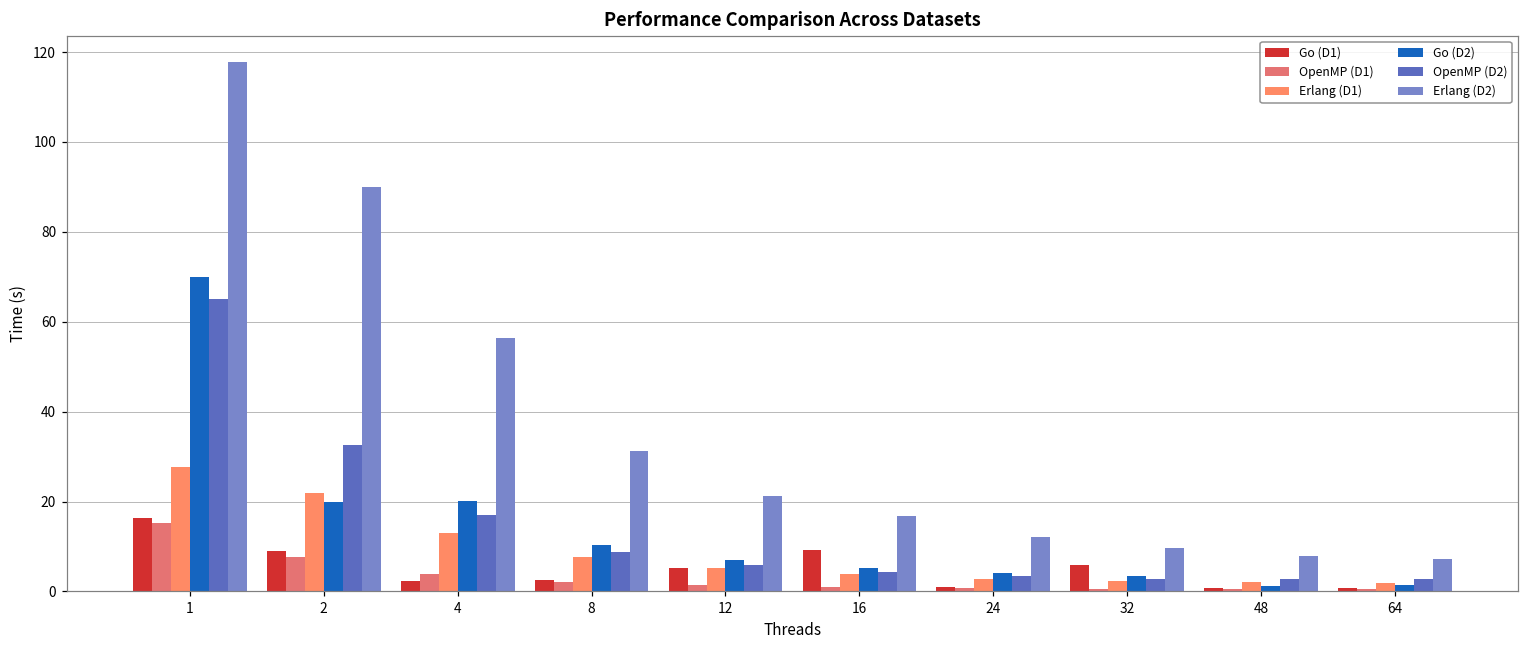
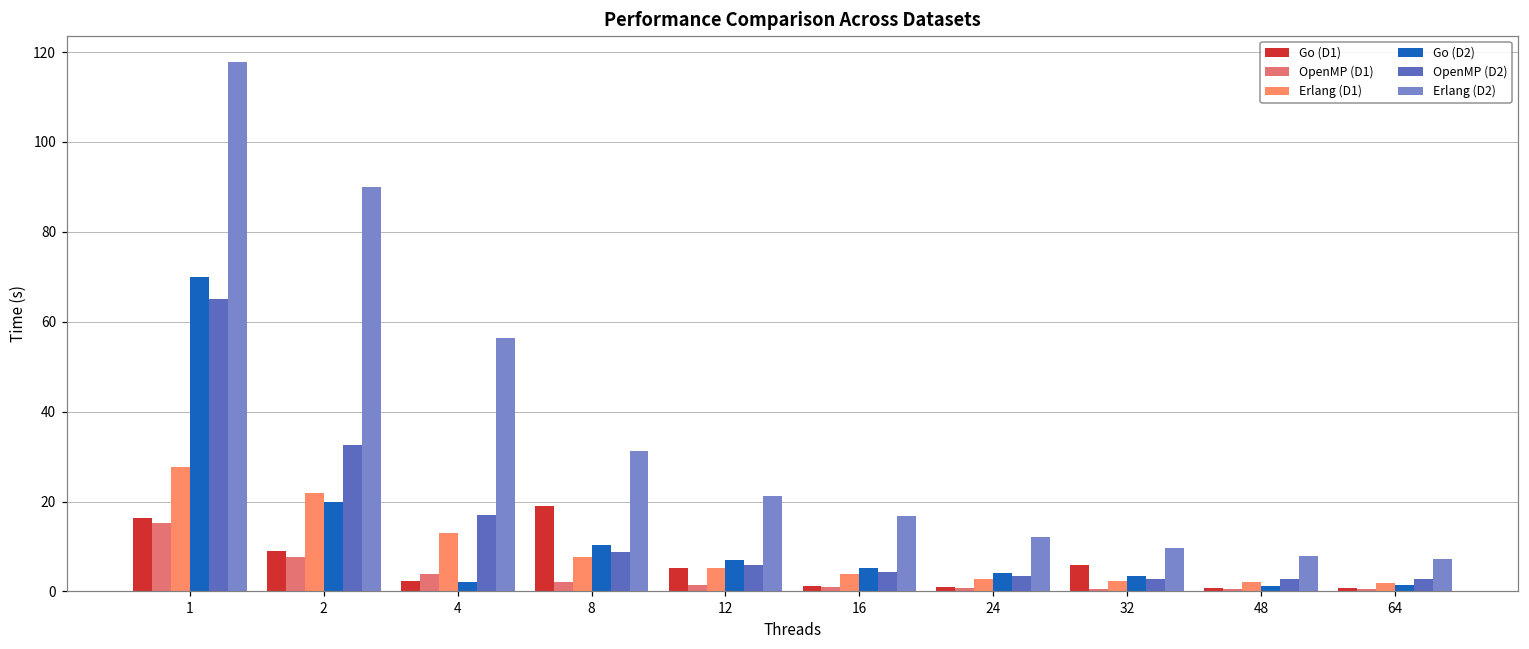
  {
    "Go (D1)": {
      "1": 16,
      "2": 9,
      "4": 2,
-     "8": 2,
+     "8": 19,
      "12": 5,
-     "16": 9,
+     "16": 1,
      "24": 1,
      "32": 6,
      "48": 1,
      "64": 1
    },
    "Go (D2)": {
      "1": 70,
      "2": 20,
-     "4": 20,
+     "4": 2,
      "8": 10,
      "12": 7,
      "16": 5,
      "24": 4,
      "32": 3,
      "48": 1,
      "64": 1
    }
  }
